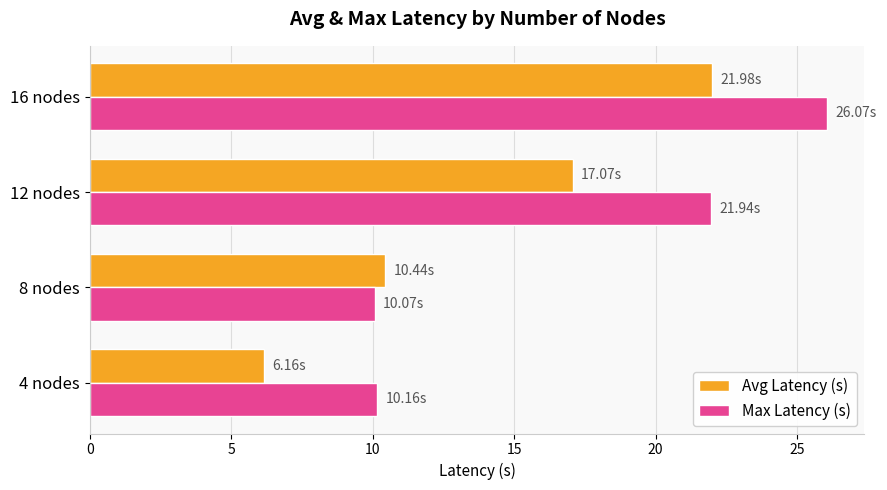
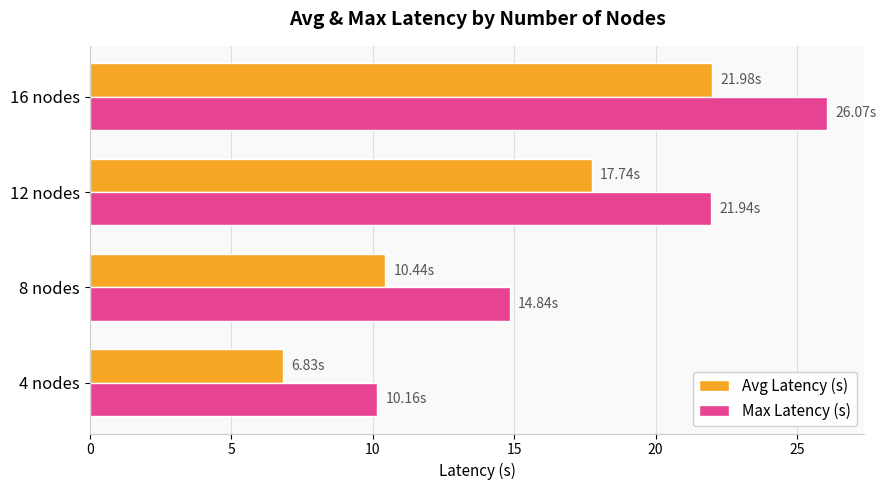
  {
    "Avg Latency (s)": {
      "16 nodes": "21.98s",
-     "12 nodes": "17.07s",
+     "12 nodes": "17.74s",
      "8 nodes": "10.44s",
-     "4 nodes": "6.16s"
+     "4 nodes": "6.83s"
    },
    "Max Latency (s)": {
      "16 nodes": "26.07s",
      "12 nodes": "21.94s",
-     "8 nodes": "10.07s",
+     "8 nodes": "14.84s",
      "4 nodes": "10.16s"
    }
  }
